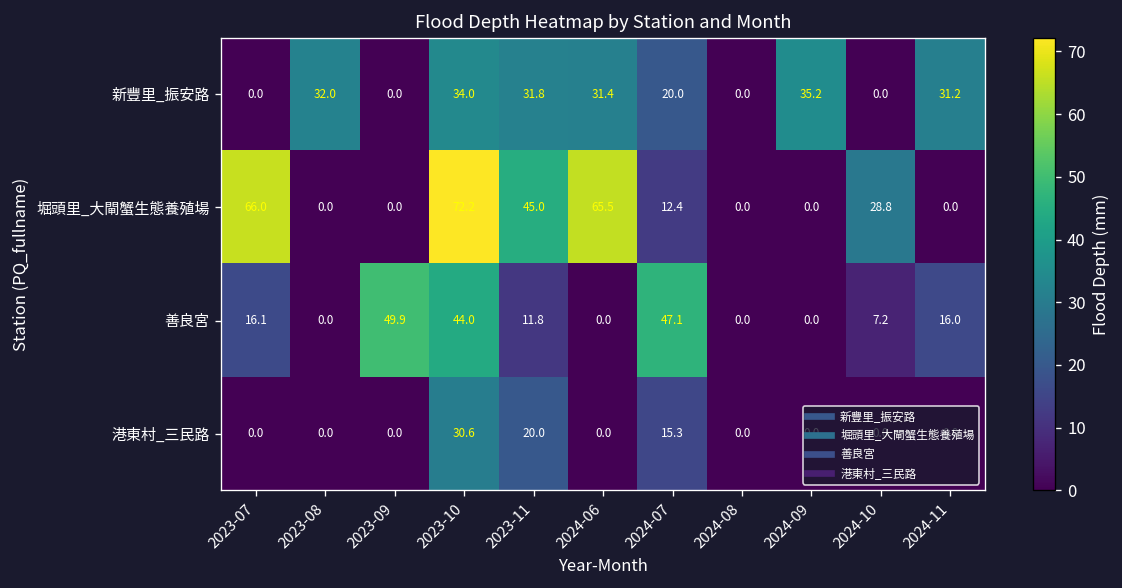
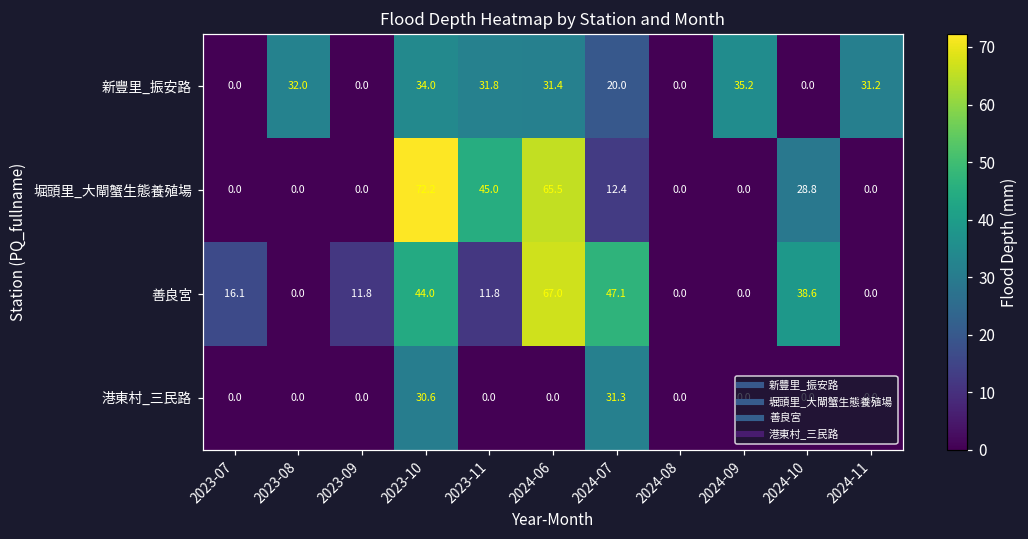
  {
    "新豐里_振安路": {
      "2023-07": 0.0,
      "2023-08": 32.0,
      "2023-09": 0.0,
      "2023-10": 34.0,
      "2023-11": 31.8,
      "2024-06": 31.4,
      "2024-07": 20.0,
      "2024-08": 0.0,
      "2024-09": 35.2,
      "2024-10": 0.0,
      "2024-11": 31.2
    },
    "堀頭里_大閘蟹生態養殖場": {
-     "2023-07": 66.0,
+     "2023-07": 0.0,
      "2023-08": 0.0,
      "2023-09": 0.0,
      "2023-11": 45.0,
      "2024-06": 65.5,
      "2024-07": 12.4,
      "2024-08": 0.0,
      "2024-09": 0.0,
      "2024-10": 28.8,
      "2024-11": 0.0
    },
    "善良宮": {
      "2023-07": 16.1,
      "2023-08": 0.0,
-     "2023-09": 49.9,
+     "2023-09": 11.8,
      "2023-10": 44.0,
      "2023-11": 11.8,
-     "2024-06": 0.0,
+     "2024-06": 67.0,
      "2024-07": 47.1,
      "2024-08": 0.0,
      "2024-09": 0.0,
-     "2024-10": 7.2,
-     "2024-11": 16.0
+     "2024-10": 38.6,
+     "2024-11": 0.0
    },
    "港東村_三民路": {
      "2023-07": 0.0,
      "2023-08": 0.0,
      "2023-09": 0.0,
      "2023-10": 30.6,
-     "2023-11": 20.0,
+     "2023-11": 0.0,
      "2024-06": 0.0,
-     "2024-07": 15.3,
+     "2024-07": 31.3,
      "2024-08": 0.0
    }
  }
